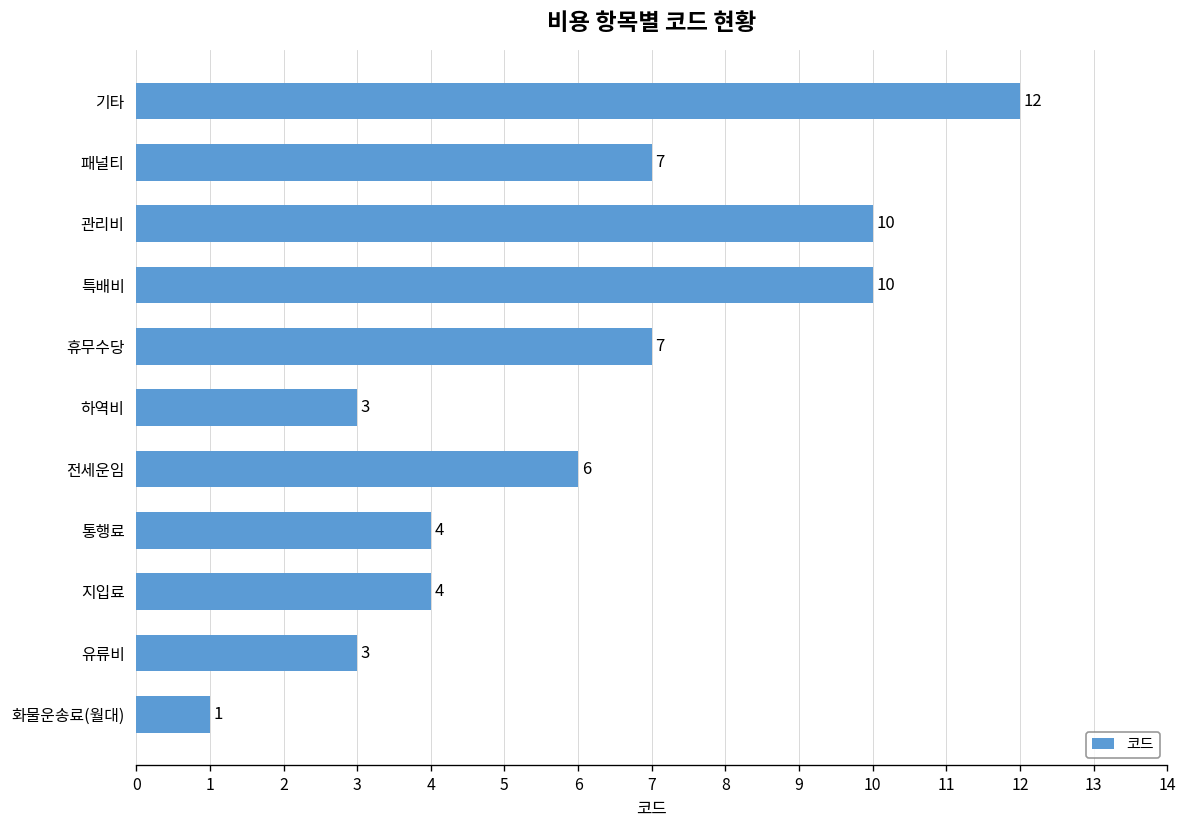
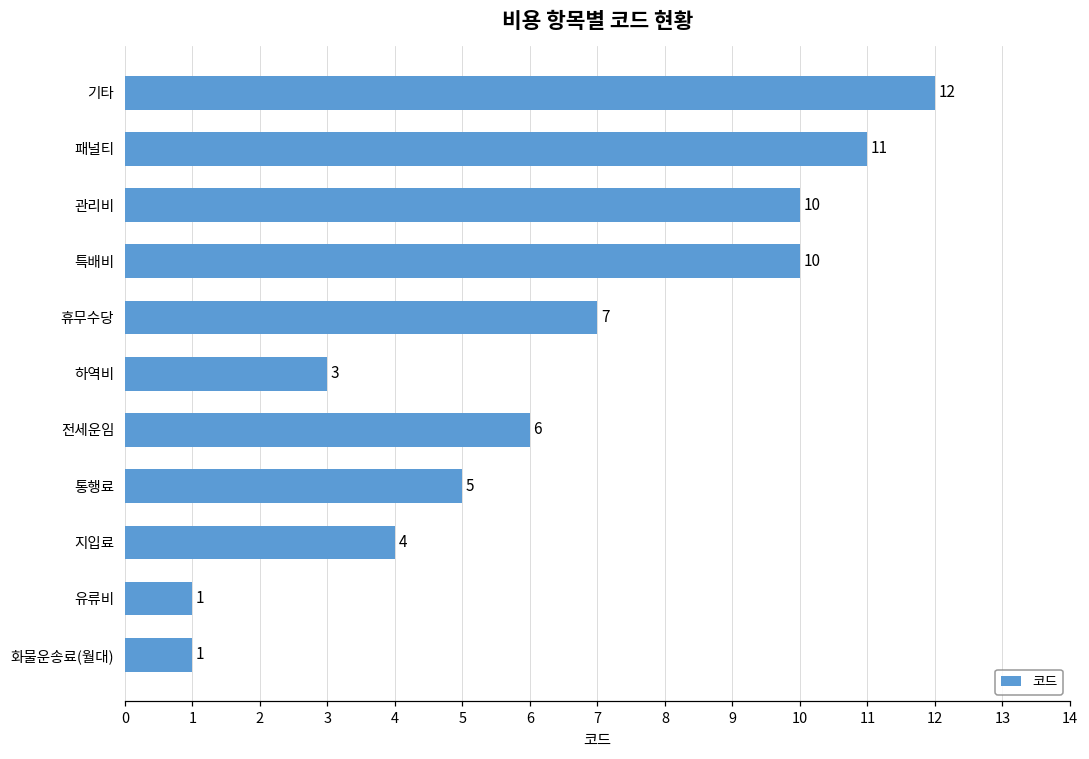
  {
    "기타": 12,
-   "패널티": 7,
+   "패널티": 11,
    "관리비": 10,
    "특배비": 10,
    "휴무수당": 7,
    "하역비": 3,
    "전세운임": 6,
-   "통행료": 4,
+   "통행료": 5,
    "지입료": 4,
-   "유류비": 3,
+   "유류비": 1,
    "화물운송료(월대)": 1
  }
